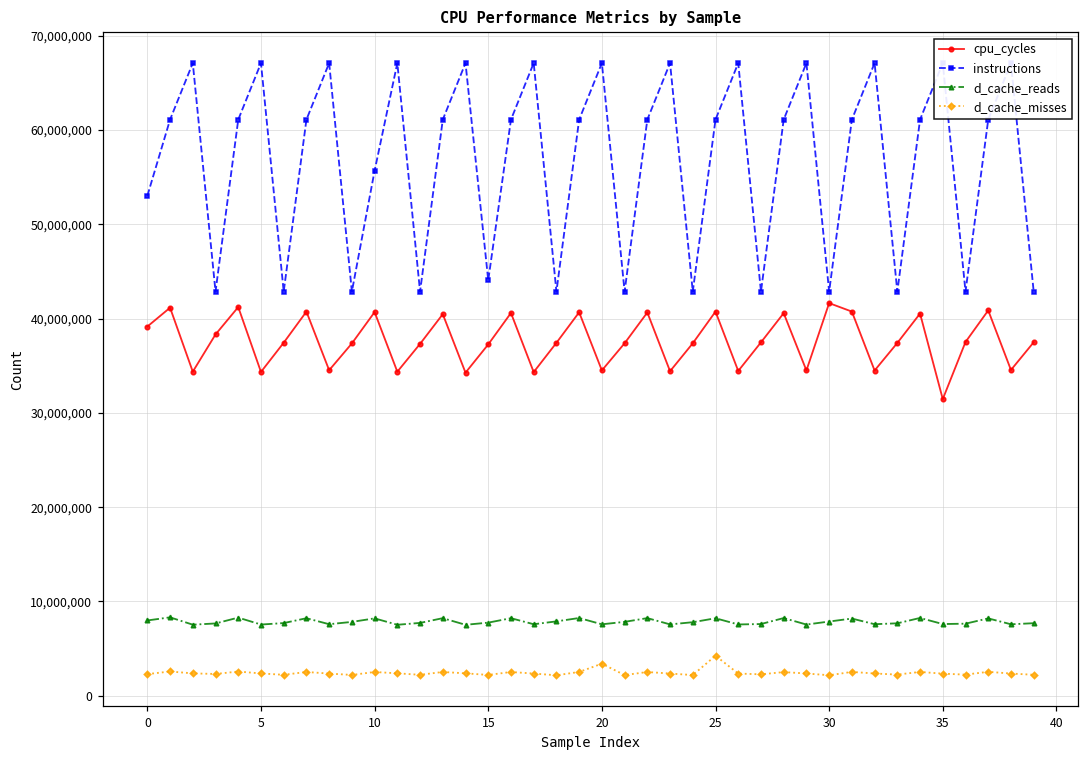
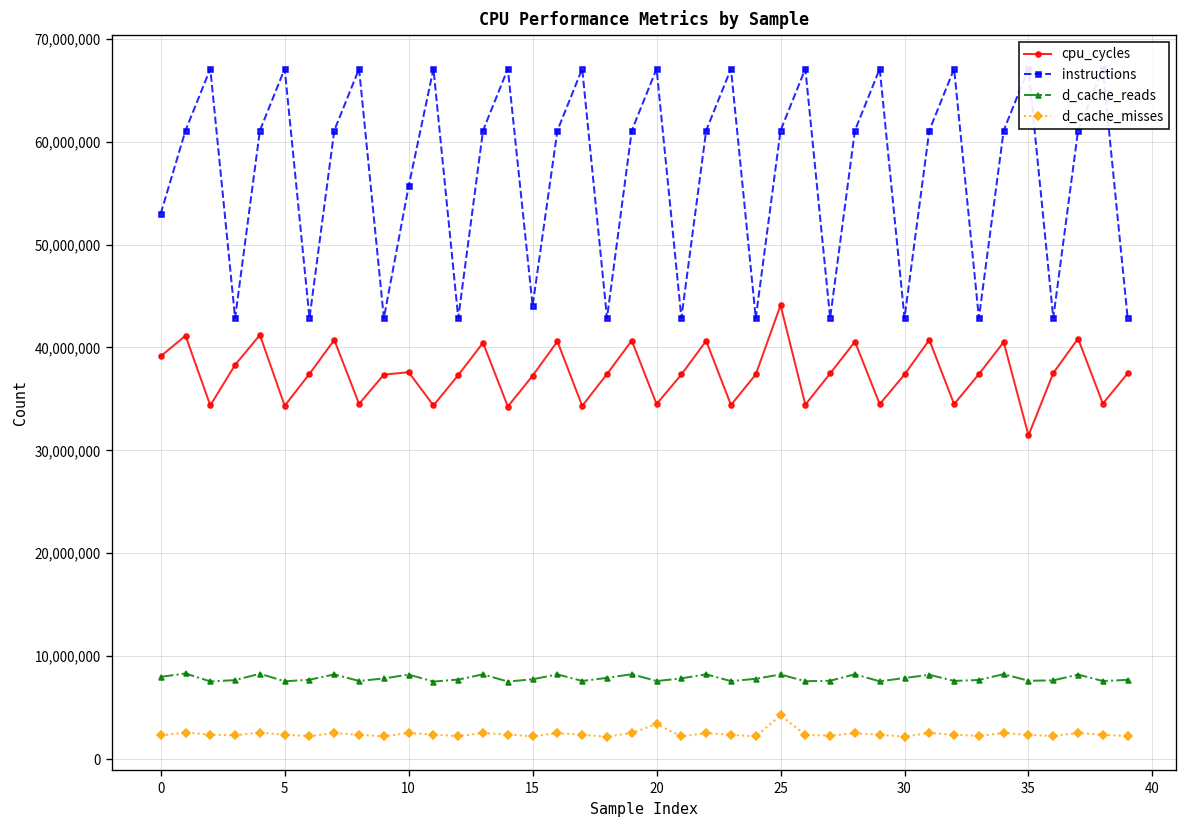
  {
    "cpu_cycles": {
      "0": "39,000,000",
      "5": "34,000,000",
-     "10": "41,000,000",
+     "10": "38,000,000",
      "15": "37,000,000",
      "20": "34,000,000",
-     "25": "41,000,000",
-     "30": "42,000,000",
+     "25": "44,000,000",
+     "30": "37,000,000",
      "35": "31,000,000"
    },
    "instructions": {
      "0": "53,000,000",
      "5": "67,000,000",
      "10": "56,000,000",
      "15": "44,000,000",
      "20": "67,000,000",
      "25": "61,000,000",
      "30": "43,000,000"
    },
    "d_cache_reads": {
      "0": "8,000,000",
      "5": "8,000,000",
      "10": "8,000,000",
      "15": "8,000,000",
      "20": "8,000,000",
      "25": "8,000,000",
      "30": "8,000,000",
      "35": "8,000,000"
    },
    "d_cache_misses": {
      "0": "2,000,000",
      "5": "2,000,000",
      "10": "3,000,000",
      "15": "2,000,000",
      "20": "3,000,000",
      "25": "4,000,000",
      "30": "2,000,000",
      "35": "2,000,000"
    }
  }
